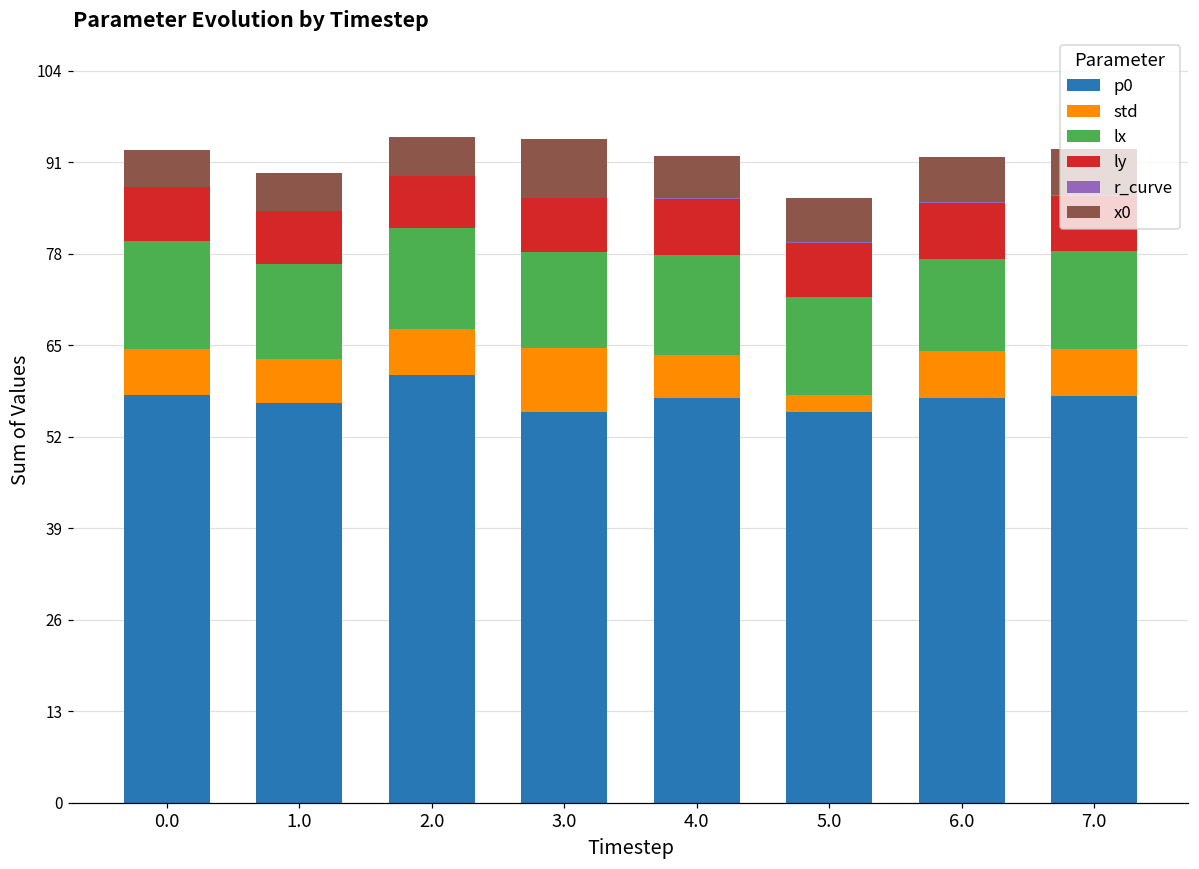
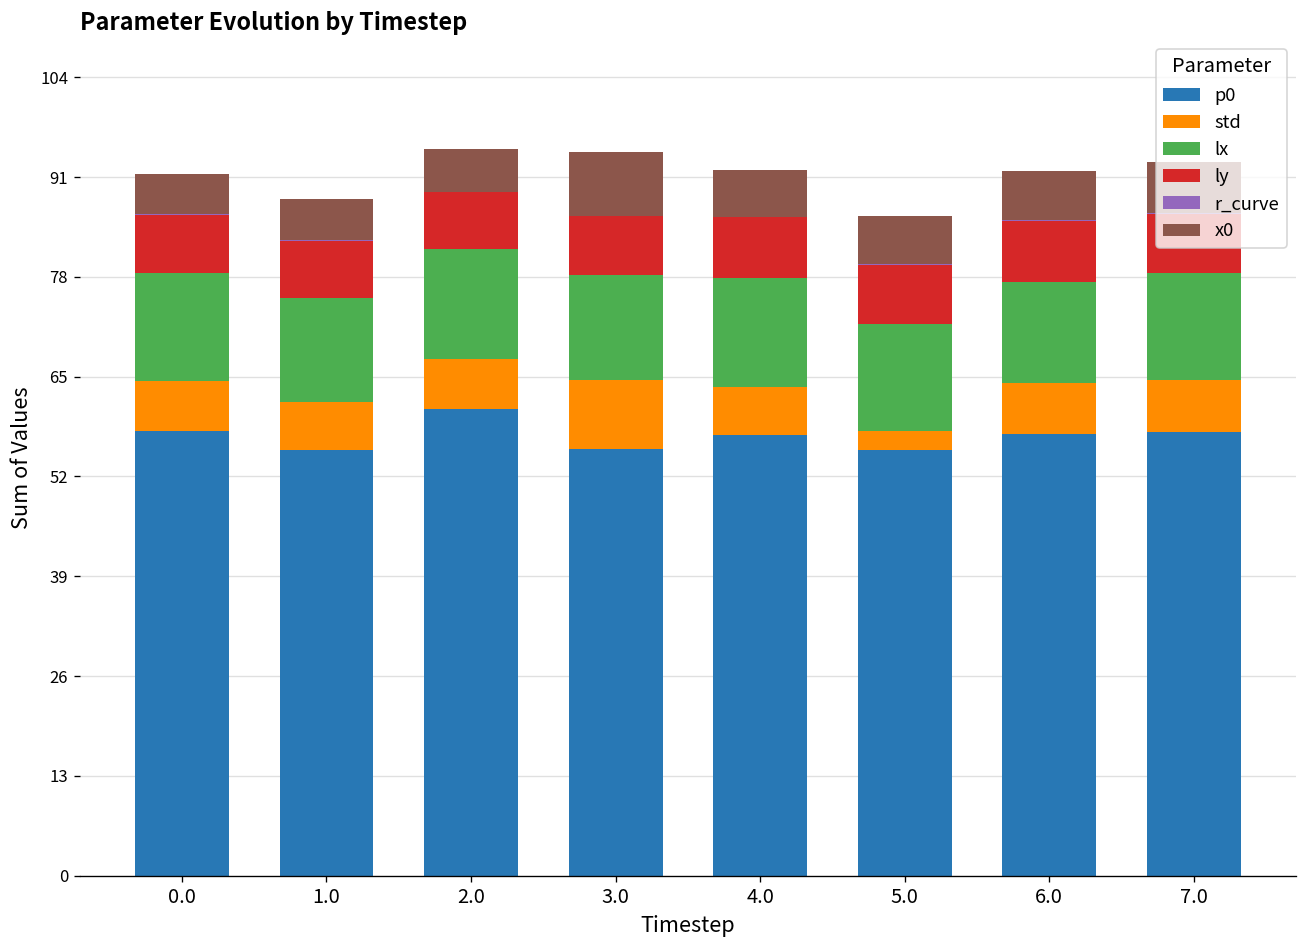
  {
    "p0": {
      "0.0": 58,
-     "1.0": 57,
+     "1.0": 55,
      "2.0": 61,
      "3.0": 56,
      "4.0": 57,
      "5.0": 55,
      "6.0": 58,
      "7.0": 58
    },
    "std": {
      "0.0": 7,
      "1.0": 6,
      "2.0": 7,
      "3.0": 9,
      "4.0": 6,
      "5.0": 2,
      "6.0": 7,
      "7.0": 7
    },
    "lx": {
-     "0.0": 15,
+     "0.0": 14,
      "1.0": 14,
      "2.0": 14,
      "3.0": 14,
      "4.0": 14,
      "5.0": 14,
      "6.0": 13,
      "7.0": 14
    },
    "ly": {
      "0.0": 8,
      "1.0": 7,
      "2.0": 7,
      "3.0": 8,
      "4.0": 8,
      "5.0": 8,
      "6.0": 8
    },
    "x0": {
      "0.0": 5,
      "1.0": 5,
      "2.0": 6,
      "3.0": 8,
      "4.0": 6,
      "5.0": 6,
      "6.0": 6
    }
  }
